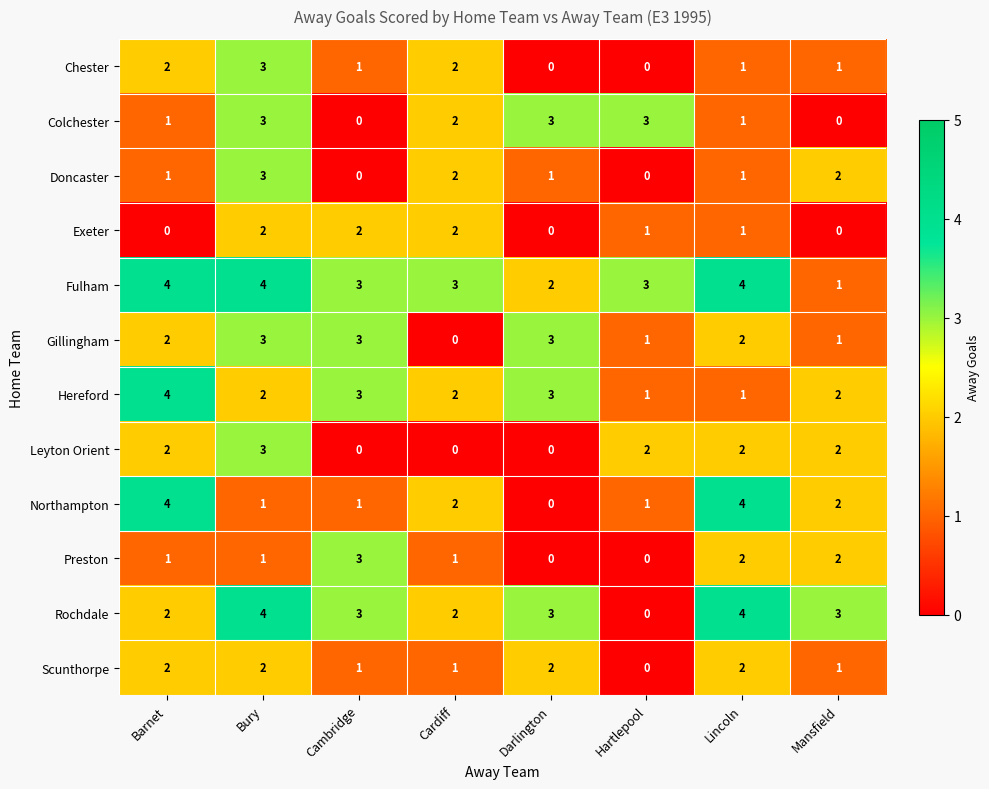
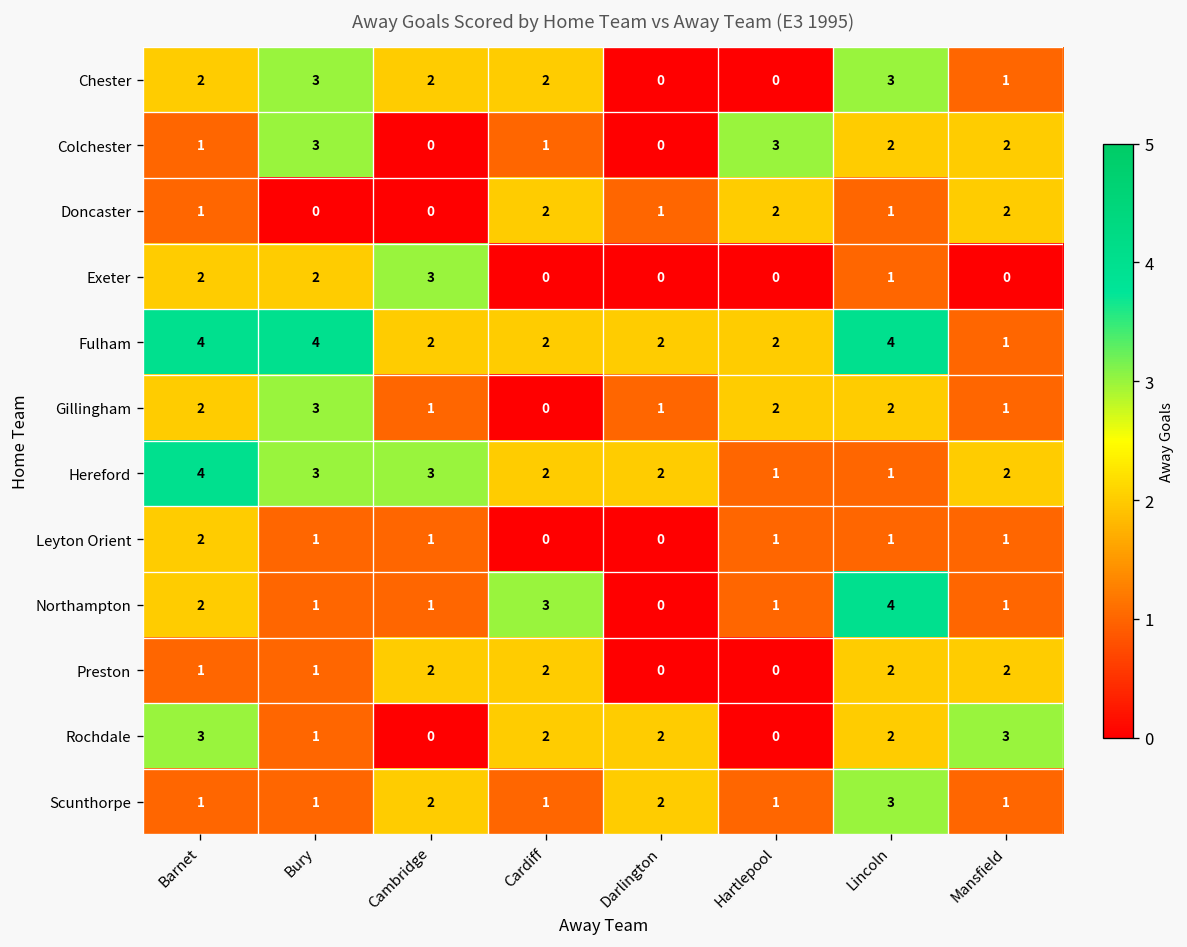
  {
    "Chester": {
      "Barnet": 2,
      "Bury": 3,
-     "Cambridge": 1,
+     "Cambridge": 2,
      "Cardiff": 2,
      "Darlington": 0,
      "Hartlepool": 0,
-     "Lincoln": 1,
+     "Lincoln": 3,
      "Mansfield": 1
    },
    "Colchester": {
      "Barnet": 1,
      "Bury": 3,
      "Cambridge": 0,
-     "Cardiff": 2,
-     "Darlington": 3,
+     "Cardiff": 1,
+     "Darlington": 0,
      "Hartlepool": 3,
-     "Lincoln": 1,
-     "Mansfield": 0
+     "Lincoln": 2,
+     "Mansfield": 2
    },
    "Doncaster": {
      "Barnet": 1,
-     "Bury": 3,
+     "Bury": 0,
      "Cambridge": 0,
      "Cardiff": 2,
      "Darlington": 1,
-     "Hartlepool": 0,
+     "Hartlepool": 2,
      "Lincoln": 1,
      "Mansfield": 2
    },
    "Exeter": {
-     "Barnet": 0,
+     "Barnet": 2,
      "Bury": 2,
-     "Cambridge": 2,
-     "Cardiff": 2,
+     "Cambridge": 3,
+     "Cardiff": 0,
      "Darlington": 0,
-     "Hartlepool": 1,
+     "Hartlepool": 0,
      "Lincoln": 1,
      "Mansfield": 0
    },
    "Fulham": {
      "Barnet": 4,
      "Bury": 4,
-     "Cambridge": 3,
-     "Cardiff": 3,
+     "Cambridge": 2,
+     "Cardiff": 2,
      "Darlington": 2,
-     "Hartlepool": 3,
+     "Hartlepool": 2,
      "Lincoln": 4,
      "Mansfield": 1
    },
    "Gillingham": {
      "Barnet": 2,
      "Bury": 3,
-     "Cambridge": 3,
+     "Cambridge": 1,
      "Cardiff": 0,
-     "Darlington": 3,
-     "Hartlepool": 1,
+     "Darlington": 1,
+     "Hartlepool": 2,
      "Lincoln": 2,
      "Mansfield": 1
    },
    "Hereford": {
      "Barnet": 4,
-     "Bury": 2,
+     "Bury": 3,
      "Cambridge": 3,
      "Cardiff": 2,
-     "Darlington": 3,
+     "Darlington": 2,
      "Hartlepool": 1,
      "Lincoln": 1,
      "Mansfield": 2
    },
    "Leyton Orient": {
      "Barnet": 2,
-     "Bury": 3,
-     "Cambridge": 0,
+     "Bury": 1,
+     "Cambridge": 1,
      "Cardiff": 0,
      "Darlington": 0,
-     "Hartlepool": 2,
-     "Lincoln": 2,
-     "Mansfield": 2
+     "Hartlepool": 1,
+     "Lincoln": 1,
+     "Mansfield": 1
    },
    "Northampton": {
-     "Barnet": 4,
+     "Barnet": 2,
      "Bury": 1,
      "Cambridge": 1,
-     "Cardiff": 2,
+     "Cardiff": 3,
      "Darlington": 0,
      "Hartlepool": 1,
      "Lincoln": 4,
-     "Mansfield": 2
+     "Mansfield": 1
    },
    "Preston": {
      "Barnet": 1,
      "Bury": 1,
-     "Cambridge": 3,
-     "Cardiff": 1,
+     "Cambridge": 2,
+     "Cardiff": 2,
      "Darlington": 0,
      "Hartlepool": 0,
      "Lincoln": 2,
      "Mansfield": 2
    },
    "Rochdale": {
-     "Barnet": 2,
-     "Bury": 4,
-     "Cambridge": 3,
+     "Barnet": 3,
+     "Bury": 1,
+     "Cambridge": 0,
      "Cardiff": 2,
-     "Darlington": 3,
+     "Darlington": 2,
      "Hartlepool": 0,
-     "Lincoln": 4,
+     "Lincoln": 2,
      "Mansfield": 3
    },
    "Scunthorpe": {
-     "Barnet": 2,
-     "Bury": 2,
-     "Cambridge": 1,
+     "Barnet": 1,
+     "Bury": 1,
+     "Cambridge": 2,
      "Cardiff": 1,
      "Darlington": 2,
-     "Hartlepool": 0,
-     "Lincoln": 2,
+     "Hartlepool": 1,
+     "Lincoln": 3,
      "Mansfield": 1
    }
  }
